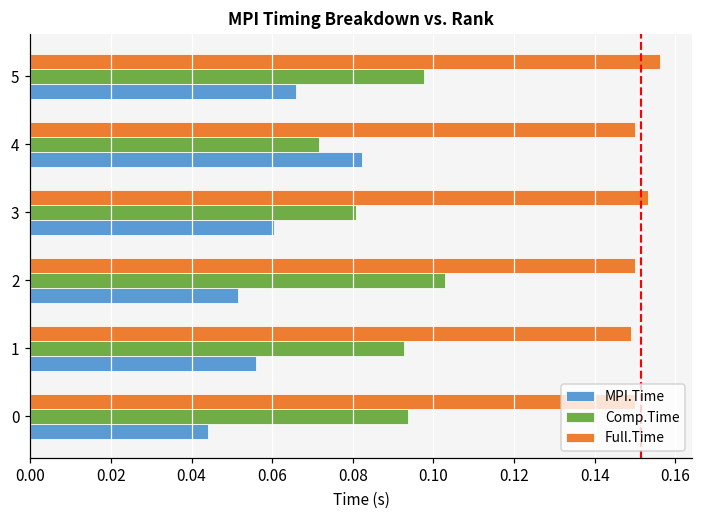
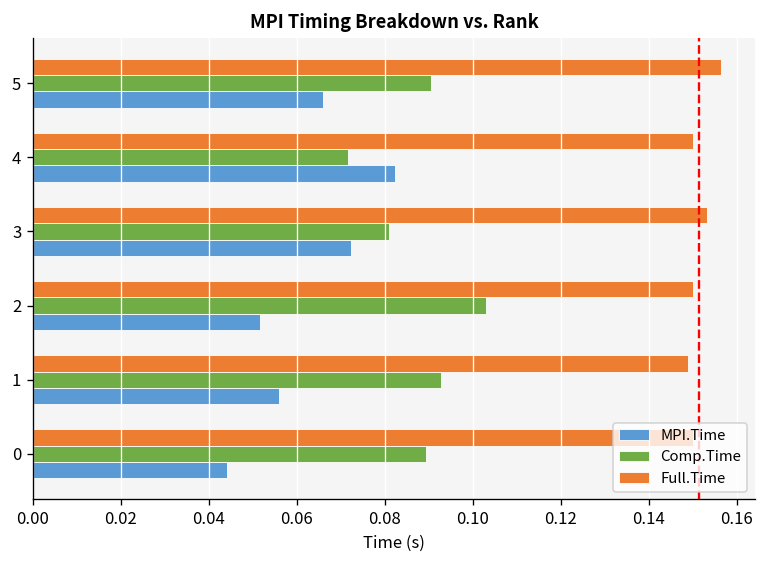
  {
    "MPI.Time": {
      "5": 0.066,
      "4": 0.082,
-     "3": 0.061,
+     "3": 0.072,
      "2": 0.052,
      "1": 0.056,
      "0": 0.044
    },
    "Comp.Time": {
-     "5": 0.098,
+     "5": 0.090,
      "4": 0.072,
      "3": 0.081,
      "2": 0.103,
      "1": 0.093,
-     "0": 0.094
+     "0": 0.089
    },
    "Full.Time": {
      "5": 0.156,
      "4": 0.150,
      "3": 0.153,
      "2": 0.150,
      "1": 0.149
    }
  }
